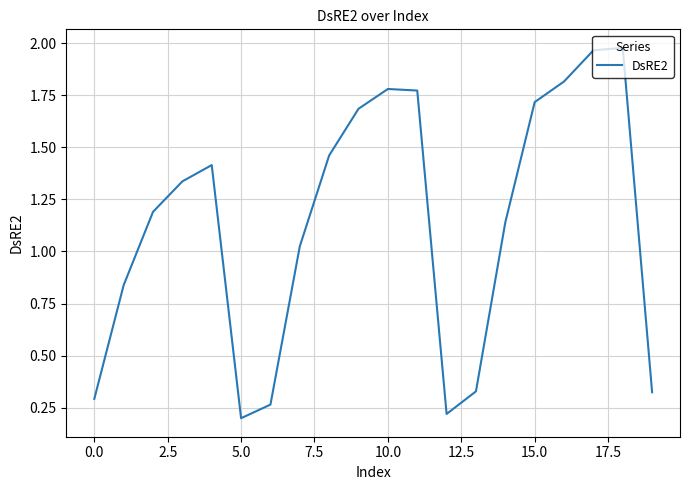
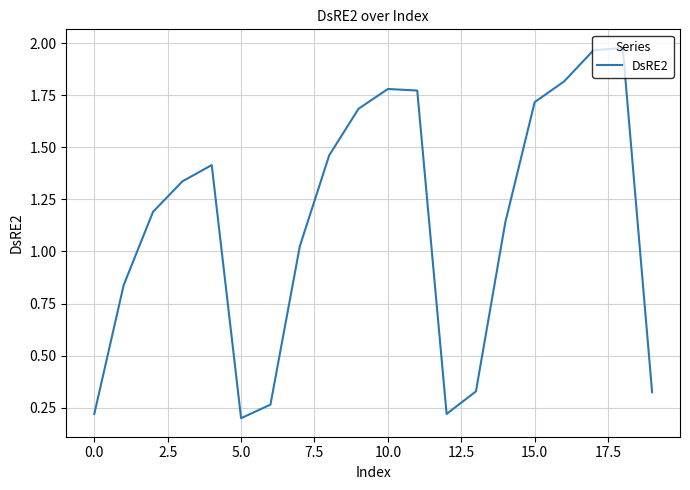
  {
-   "0.0": 0.29,
+   "0.0": 0.22,
    "5.0": 0.20,
    "10.0": 1.78,
    "15.0": 1.72
  }
